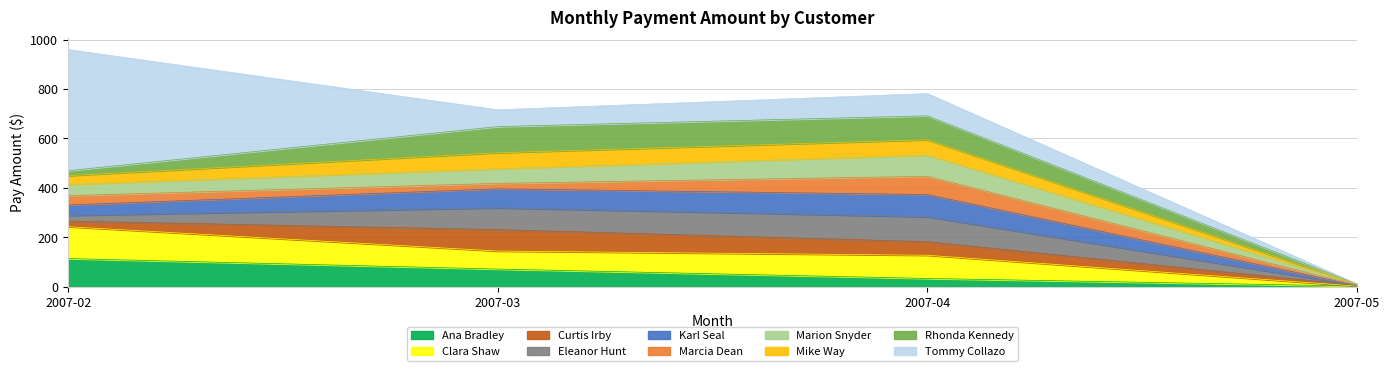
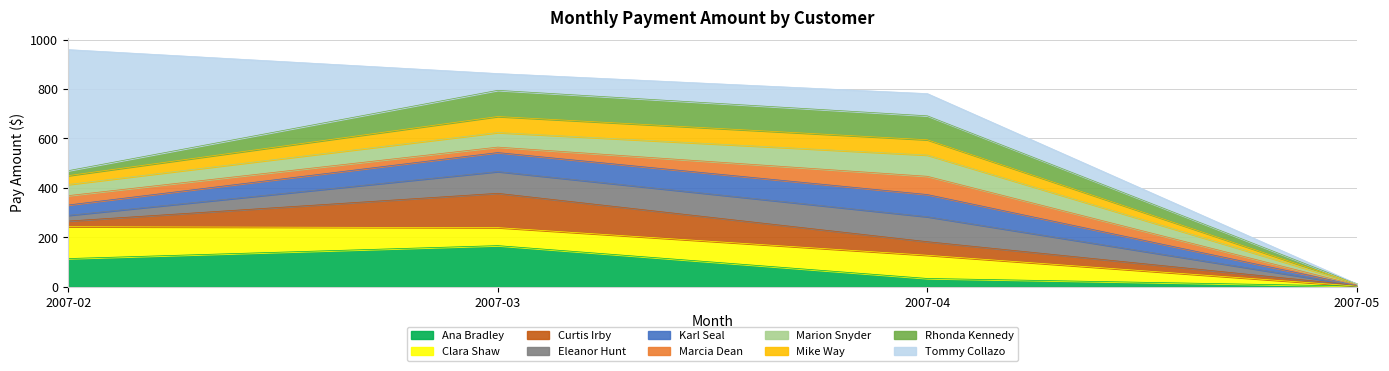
  {
    "Ana Bradley": {
      "2007-02": 110,
-     "2007-03": 70,
+     "2007-03": 170,
      "2007-04": 30
    },
    "Clara Shaw": {
      "2007-02": 130,
      "2007-03": 70,
      "2007-04": 90
    },
    "Curtis Irby": {
      "2007-02": 20,
-     "2007-03": 90,
+     "2007-03": 140,
      "2007-04": 50
    },
    "Eleanor Hunt": {
      "2007-02": 20,
      "2007-03": 90,
      "2007-04": 100
    },
    "Karl Seal": {
      "2007-02": 40,
      "2007-03": 80,
      "2007-04": 90
    },
    "Marcia Dean": {
      "2007-02": 40,
      "2007-03": 20,
      "2007-04": 70
    },
    "Marion Snyder": {
      "2007-02": 40,
      "2007-03": 60,
      "2007-04": 90
    },
    "Mike Way": {
      "2007-02": 40,
      "2007-03": 60,
      "2007-04": 60
    },
    "Rhonda Kennedy": {
      "2007-02": 20,
      "2007-03": 110,
      "2007-04": 100
    },
    "Tommy Collazo": {
      "2007-02": 490,
      "2007-03": 70,
      "2007-04": 90
    }
  }
